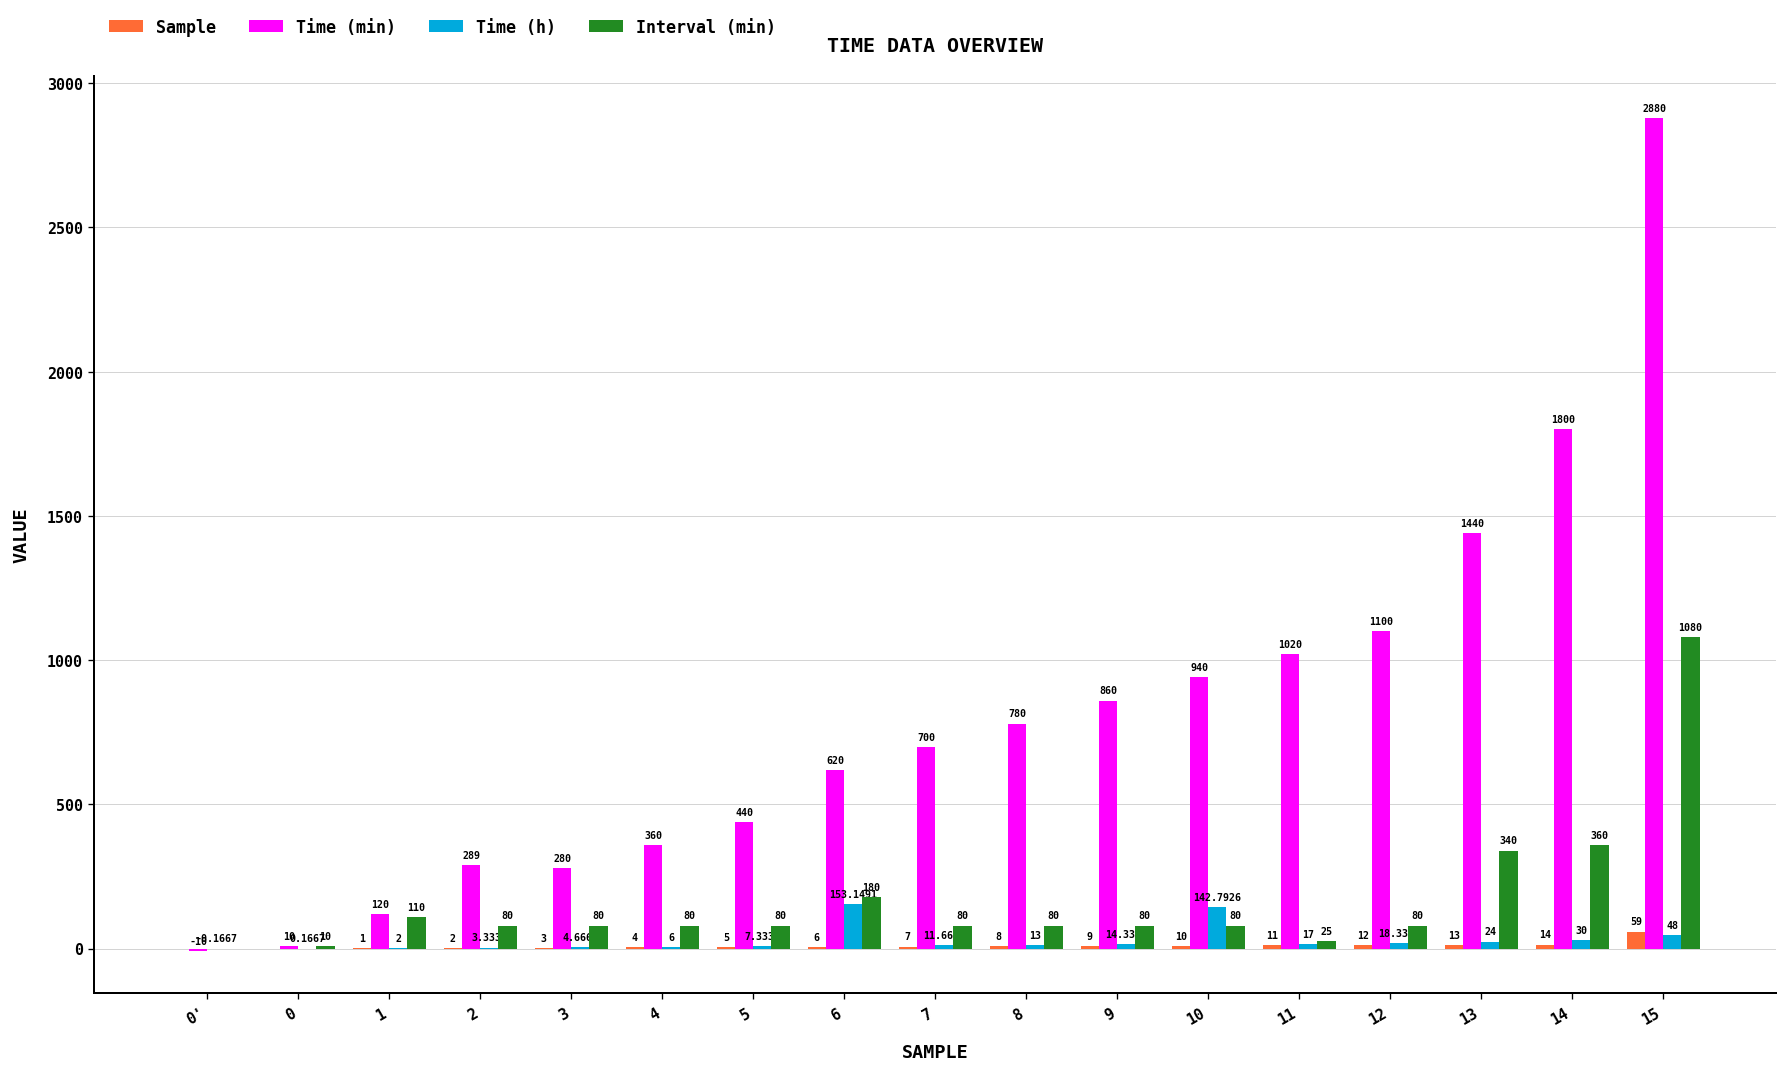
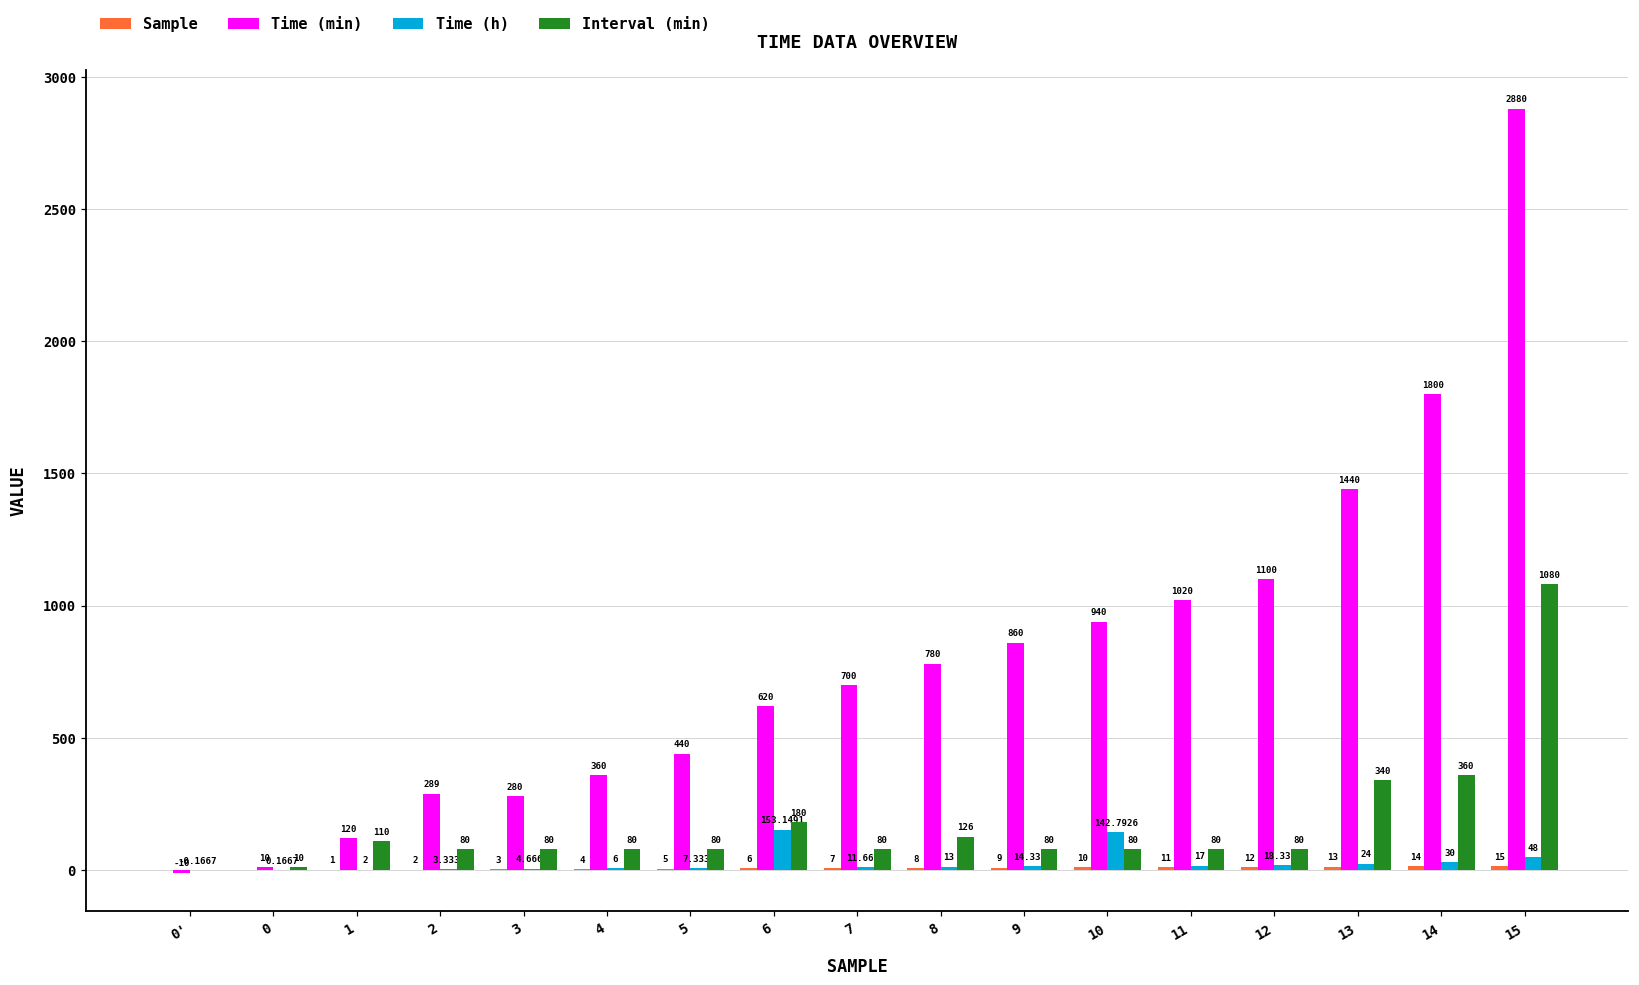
  {
    "Sample": {
      "1": 1,
      "2": 2,
      "3": 3,
      "4": 4,
      "5": 5,
      "6": 6,
      "7": 7,
      "8": 8,
      "9": 9,
      "10": 10,
      "11": 11,
      "12": 12,
      "13": 13,
      "14": 14,
-     "15": 59
+     "15": 15
    },
    "Time (min)": {
      "1": 120,
      "2": 289,
      "3": 280,
      "4": 360,
      "5": 440,
      "6": 620,
      "7": 700,
      "8": 780,
      "9": 860,
      "10": 940,
      "11": 1020,
      "12": 1100,
      "13": 1440,
      "14": 1800,
      "15": 2880
    },
    "Time (h)": {
      "0": 0.1667,
      "1": 2,
      "2": 3.3333,
      "3": 4.6667,
      "4": 6,
      "5": 7.3333,
      "6": 153.1491,
      "7": 11.6667,
      "8": 13,
      "9": 14.3333,
      "10": 142.7926,
      "11": 17,
      "12": 18.3333,
      "13": 24,
      "14": 30,
      "15": 48
    },
    "Interval (min)": {
      "1": 110,
      "2": 80,
      "3": 80,
      "4": 80,
      "5": 80,
      "7": 80,
-     "8": 80,
+     "8": 126,
      "9": 80,
      "10": 80,
-     "11": 25,
+     "11": 80,
      "12": 80,
      "13": 340,
      "14": 360,
      "15": 1080
    }
  }
